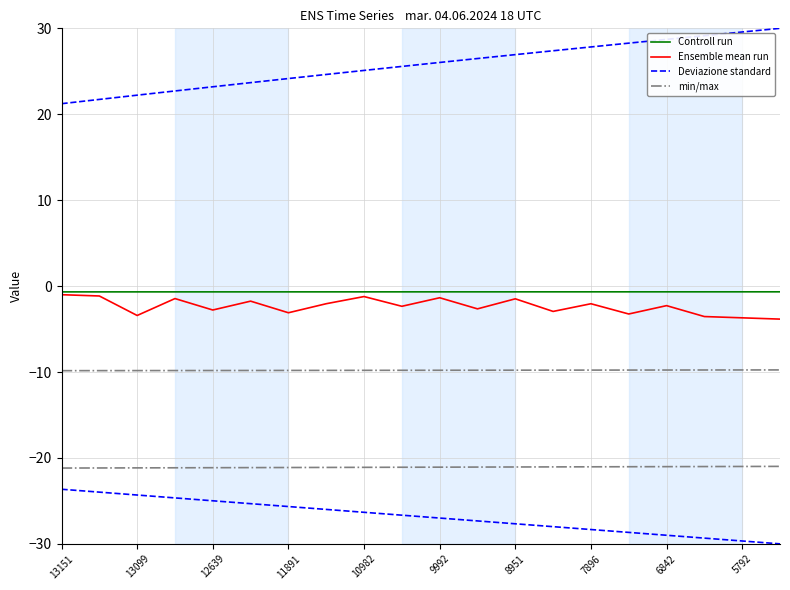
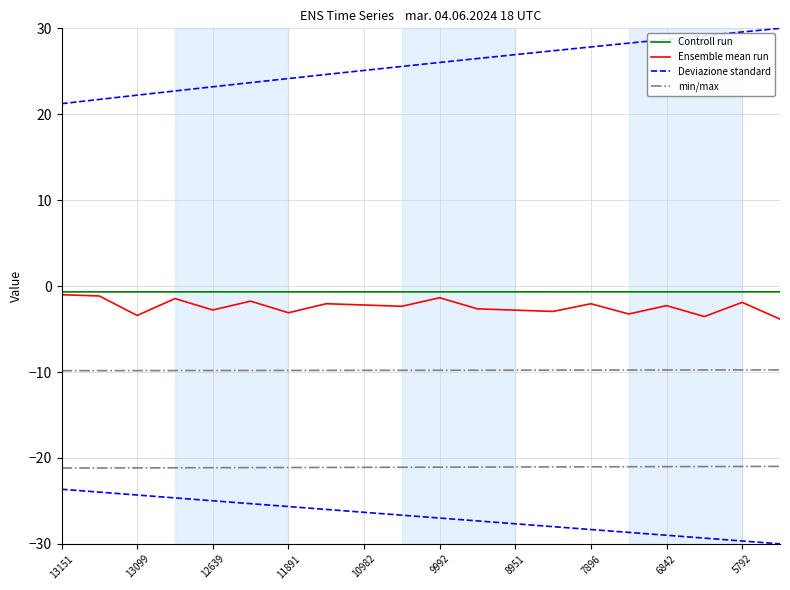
  {
    "Controll run": {
      "13151": -1,
      "13099": -1,
      "12639": -1,
      "11891": -1,
      "10982": -1,
      "9992": -1,
      "8951": -1,
      "7896": -1,
      "6842": -1,
      "5792": -1
    },
    "Ensemble mean run": {
      "13151": -1,
      "13099": -3,
      "12639": -3,
      "11891": -3,
-     "10982": -1,
+     "10982": -2,
      "9992": -1,
-     "8951": -1,
+     "8951": -3,
      "7896": -2,
      "6842": -2,
-     "5792": -4
+     "5792": -2
    }
  }
